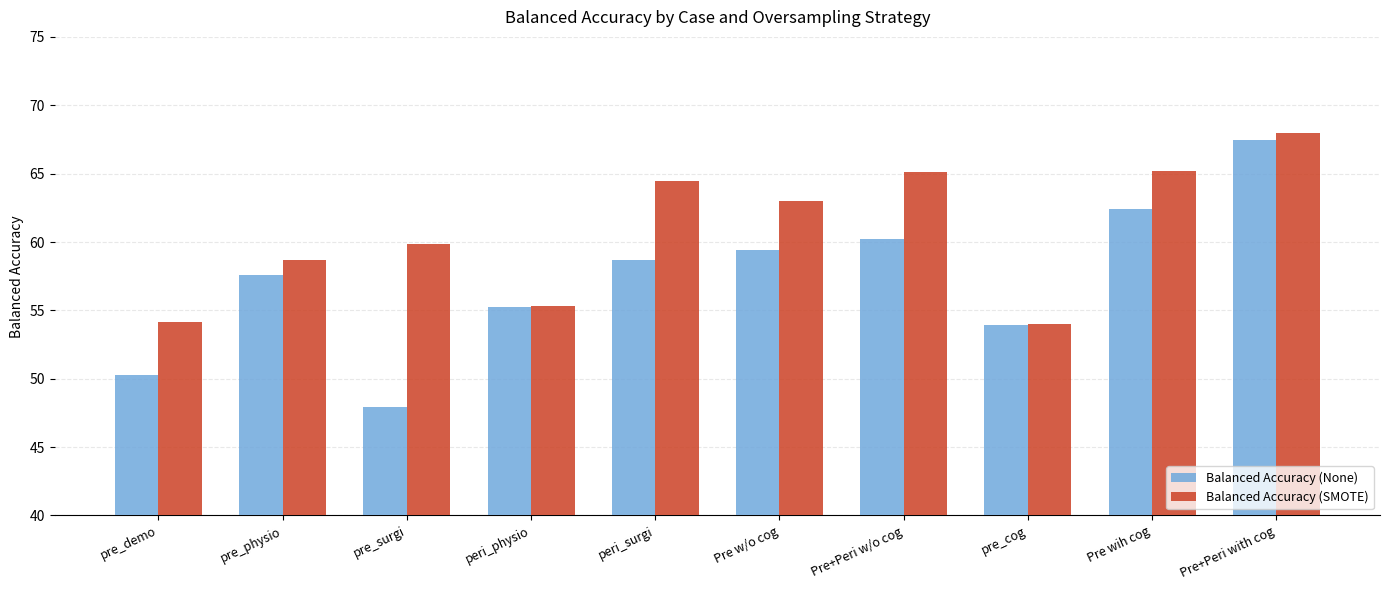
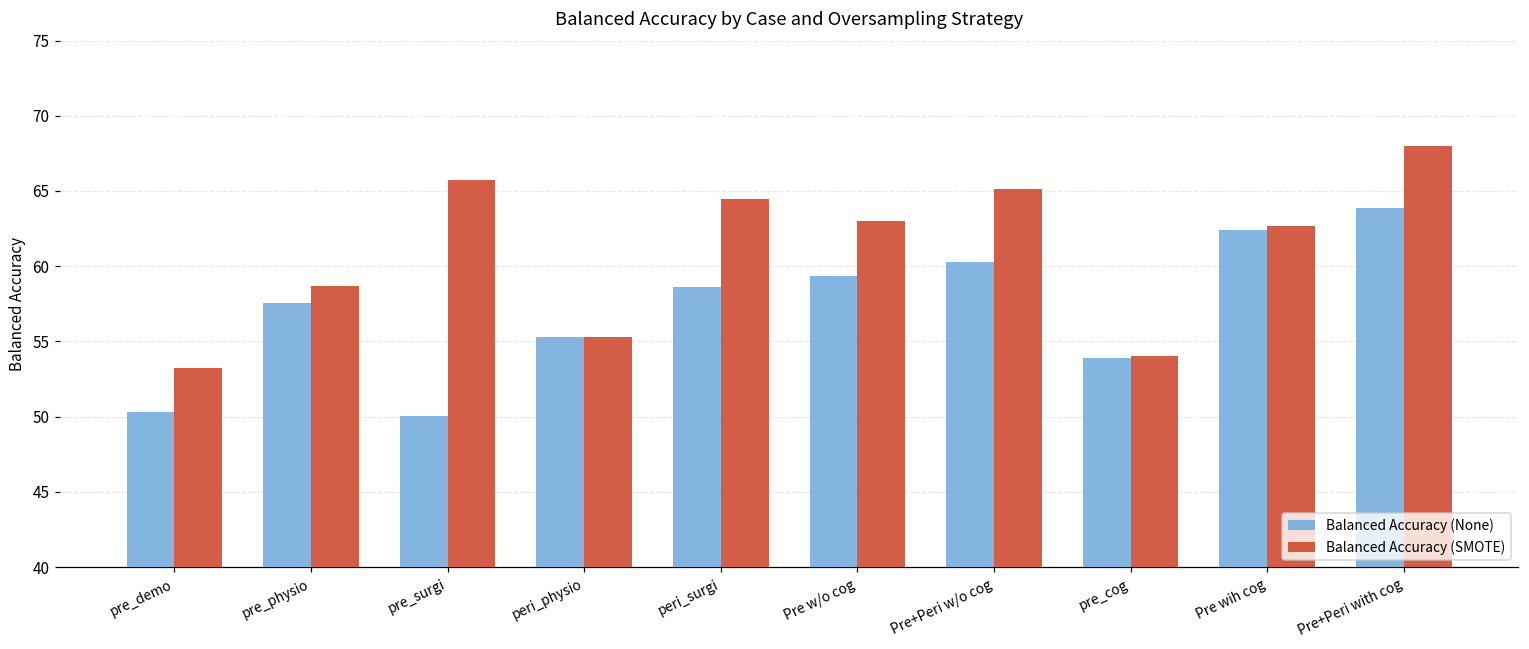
  {
    "Balanced Accuracy (None)": {
      "pre_demo": 50.3,
      "pre_physio": 57.6,
-     "pre_surgi": 47.9,
+     "pre_surgi": 50.1,
      "peri_physio": 55.3,
      "peri_surgi": 58.7,
      "Pre w/o cog": 59.4,
      "Pre+Peri w/o cog": 60.3,
      "pre_cog": 53.9,
      "Pre wih cog": 62.4,
-     "Pre+Peri with cog": 67.5
+     "Pre+Peri with cog": 63.8
    },
    "Balanced Accuracy (SMOTE)": {
-     "pre_demo": 54.2,
+     "pre_demo": 53.2,
      "pre_physio": 58.7,
-     "pre_surgi": 59.8,
+     "pre_surgi": 65.7,
      "peri_physio": 55.3,
      "peri_surgi": 64.5,
      "Pre w/o cog": 63.0,
      "Pre+Peri w/o cog": 65.1,
      "pre_cog": 54.0,
-     "Pre wih cog": 65.2,
+     "Pre wih cog": 62.7,
      "Pre+Peri with cog": 68.0
    }
  }
